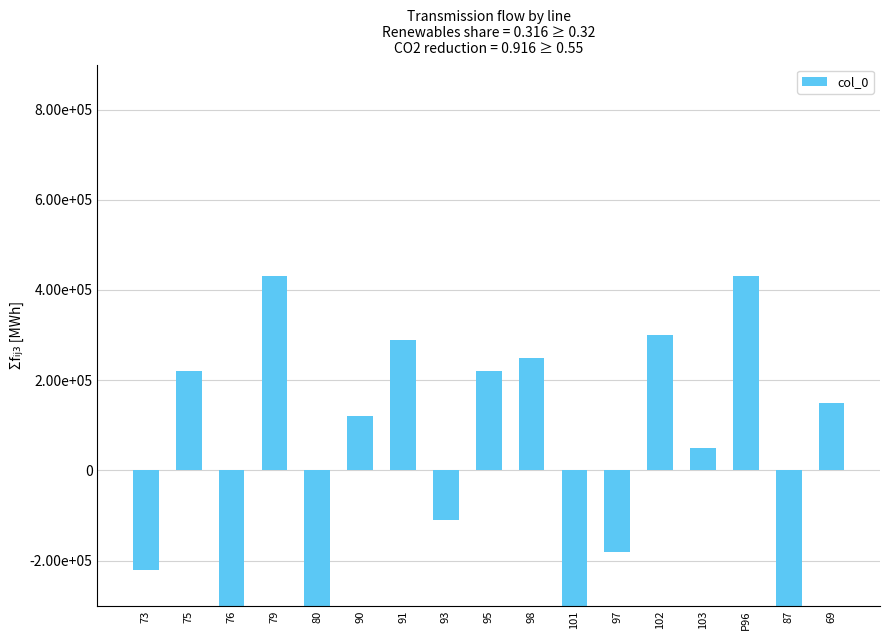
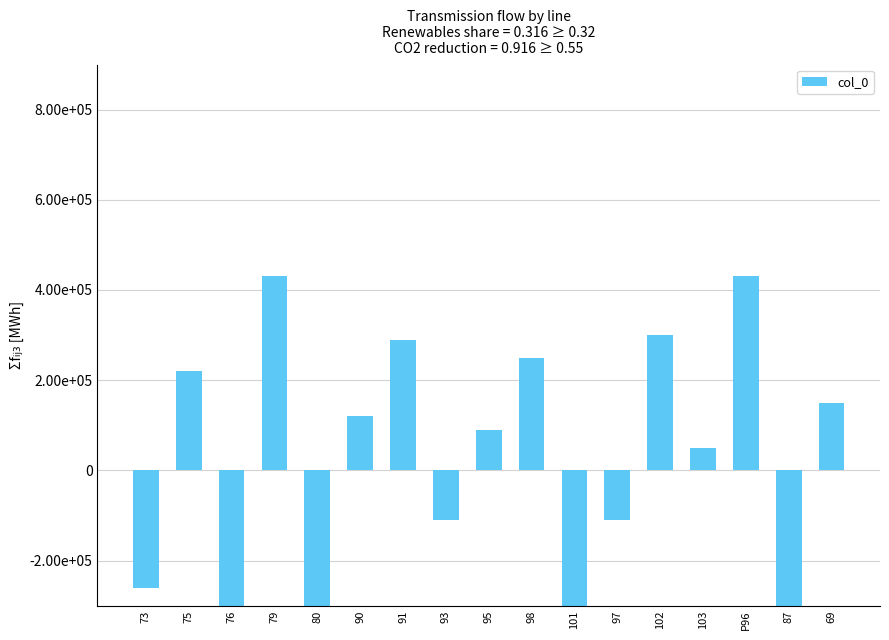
  {
-   "73": -220000,
+   "73": -260000,
    "75": 220000,
    "79": 430000,
    "90": 120000,
    "91": 290000,
    "93": -110000,
-   "95": 220000,
+   "95": 90000,
    "98": 250000,
-   "97": -180000,
+   "97": -110000,
    "102": 300000,
    "103": 50000,
    "P96": 430000,
    "69": 150000
  }
